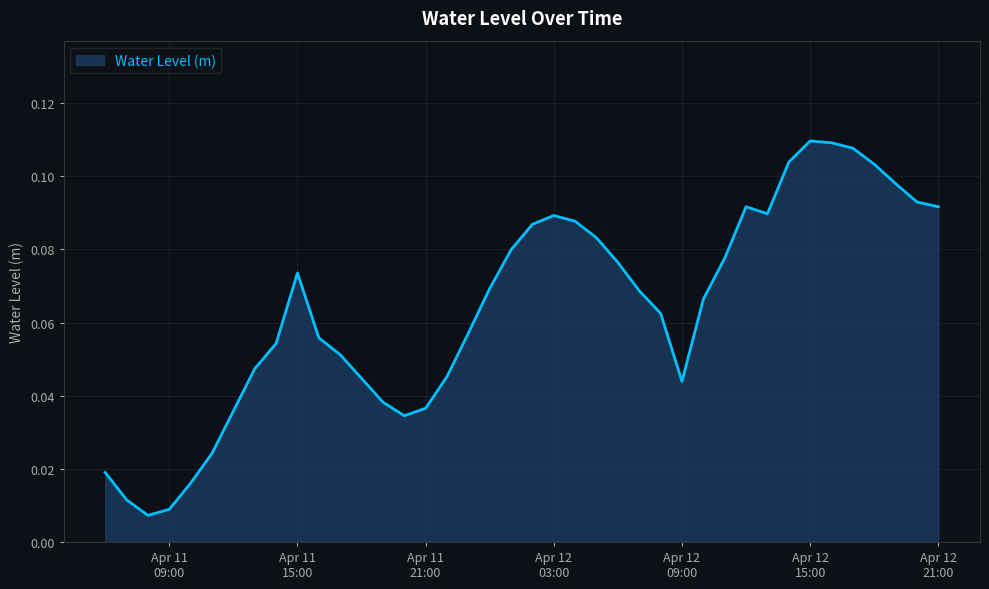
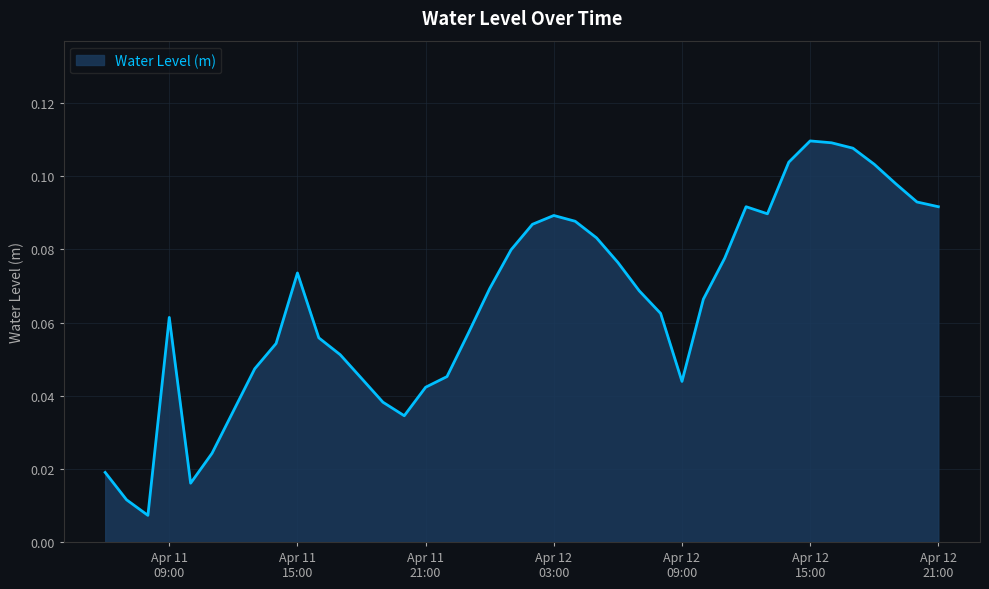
  {
-   "Apr 11 09:00": 0.009,
+   "Apr 11 09:00": 0.061,
    "Apr 11 15:00": 0.074,
-   "Apr 11 21:00": 0.037,
+   "Apr 11 21:00": 0.042,
    "Apr 12 03:00": 0.089,
    "Apr 12 09:00": 0.044,
    "Apr 12 15:00": 0.110,
    "Apr 12 21:00": 0.092
  }
